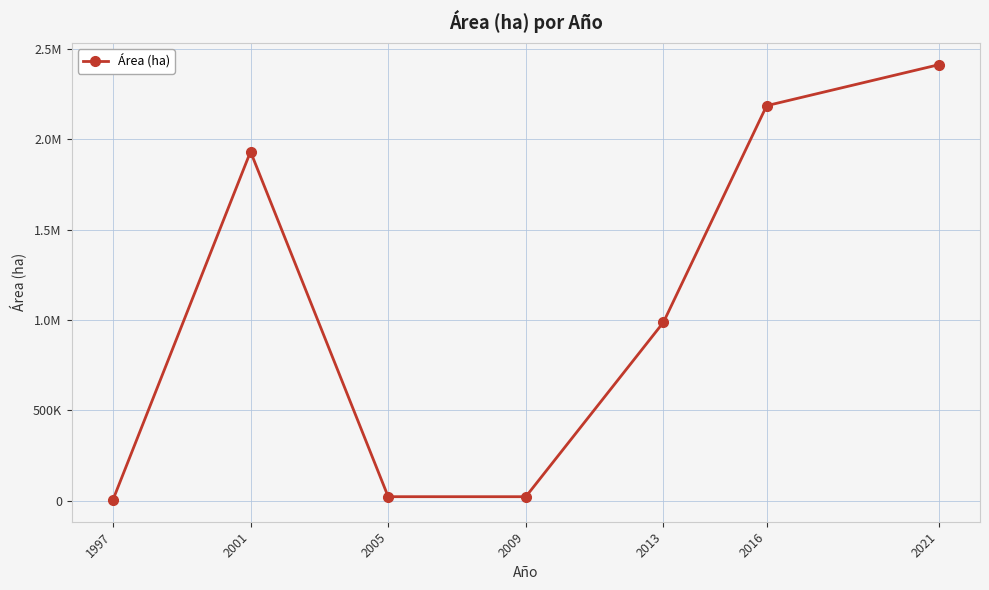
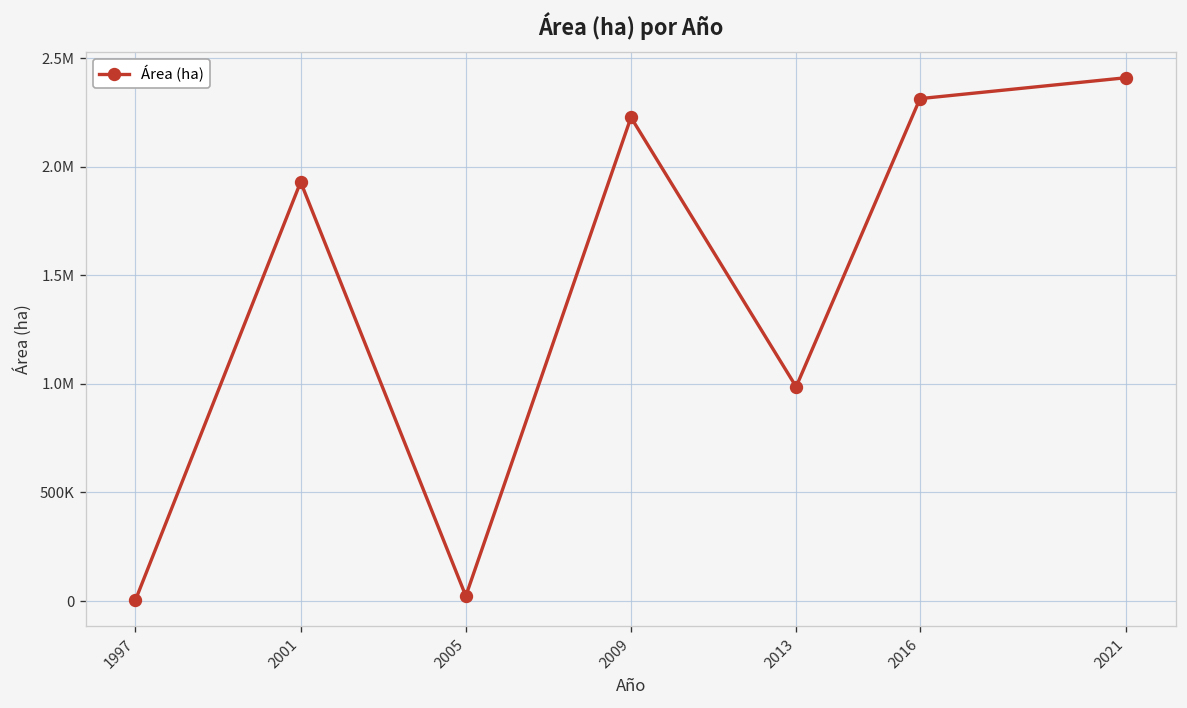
  {
    "1997": 0,
    "2001": 1930000,
    "2005": 20000,
-   "2009": 20000,
+   "2009": 2230000,
    "2013": 990000,
-   "2016": 2180000,
+   "2016": 2310000,
    "2021": 2410000
  }
